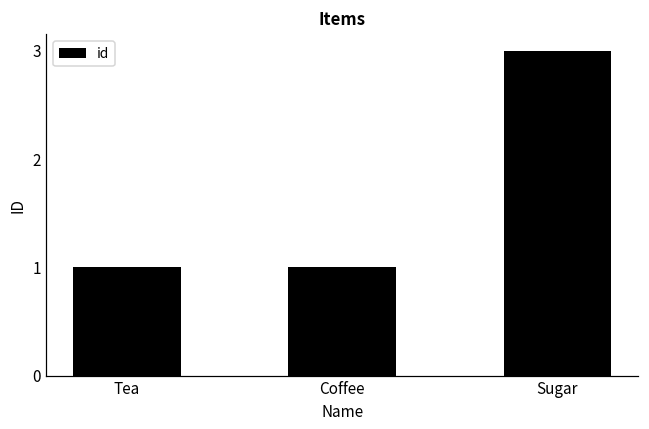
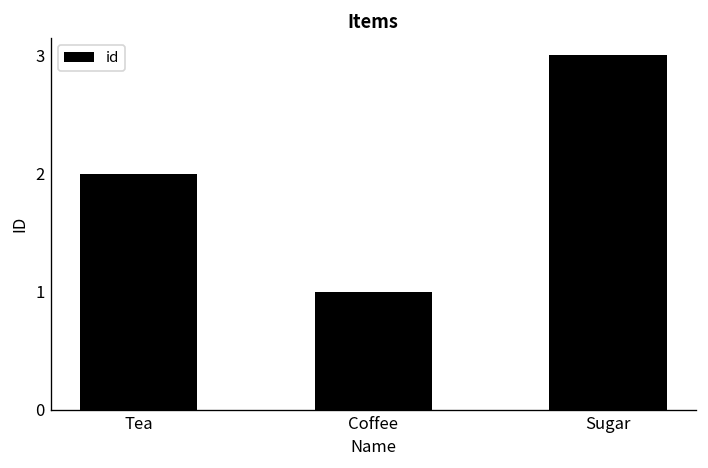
  {
-   "Tea": 1,
+   "Tea": 2,
    "Coffee": 1,
    "Sugar": 3
  }
